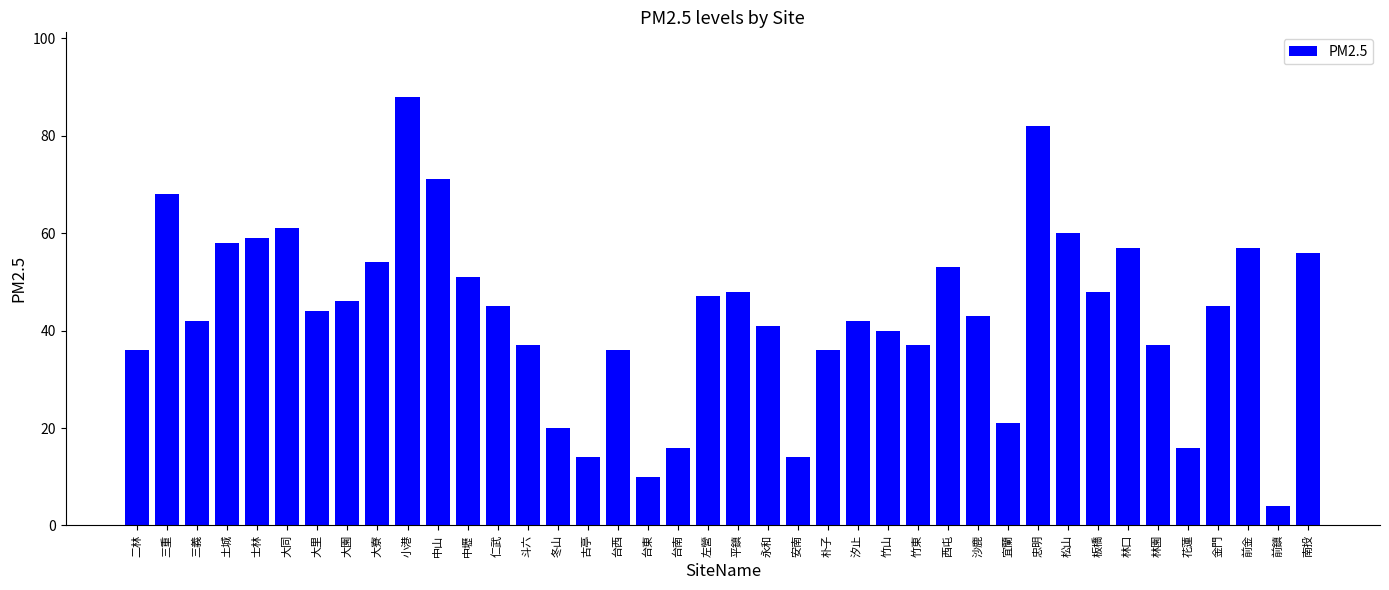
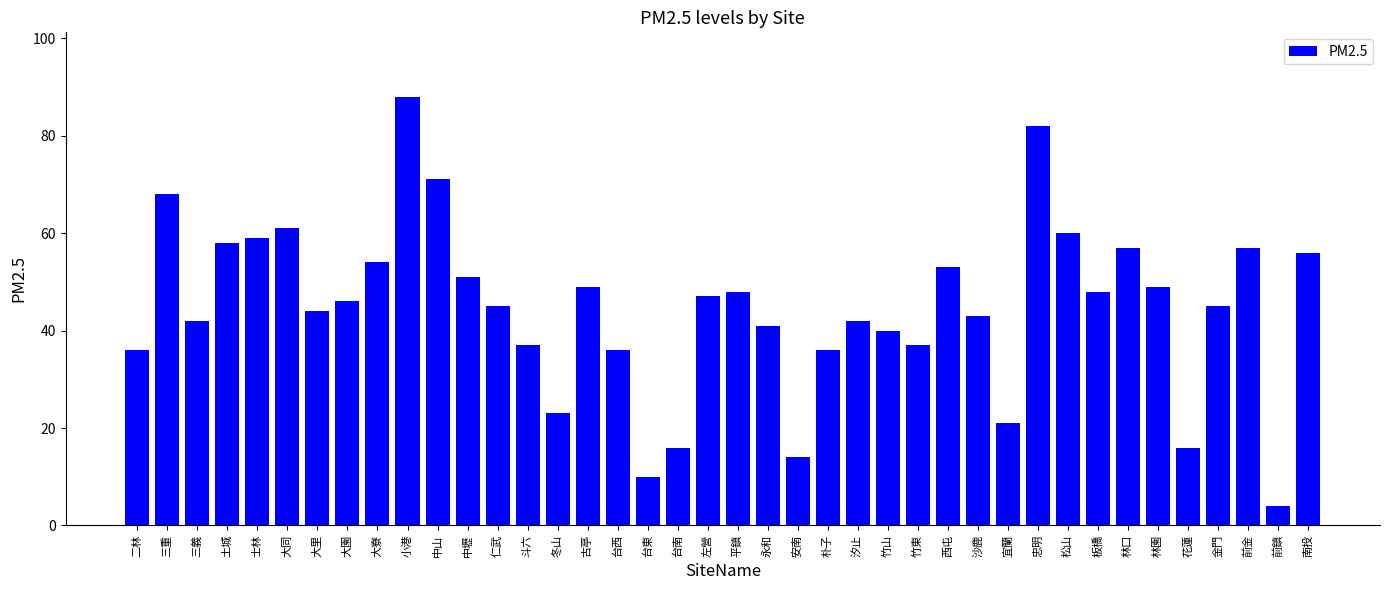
  {
    "二林": 36,
    "三重": 68,
    "三義": 42,
    "土城": 58,
    "士林": 59,
    "大同": 61,
    "大里": 44,
    "大園": 46,
    "大寮": 54,
    "小港": 88,
    "中山": 71,
    "中壢": 51,
    "仁武": 45,
    "斗六": 37,
-   "冬山": 20,
-   "古亭": 14,
+   "冬山": 23,
+   "古亭": 49,
    "台西": 36,
    "台東": 10,
    "台南": 16,
    "左營": 47,
    "平鎮": 48,
    "永和": 41,
    "安南": 14,
    "朴子": 36,
    "汐止": 42,
    "竹山": 40,
    "竹東": 37,
    "西屯": 53,
    "沙鹿": 43,
    "宜蘭": 21,
    "忠明": 82,
    "松山": 60,
    "板橋": 48,
    "林口": 57,
-   "林園": 37,
+   "林園": 49,
    "花蓮": 16,
    "金門": 45,
    "前金": 57,
    "前鎮": 4,
    "南投": 56
  }
